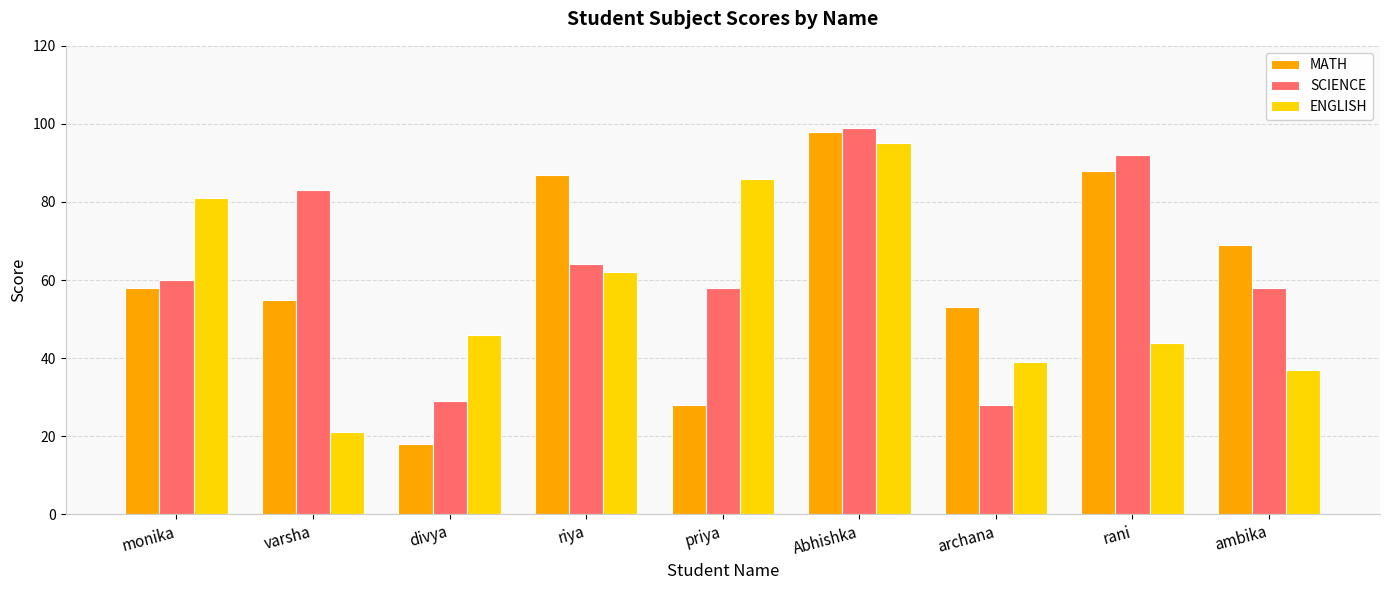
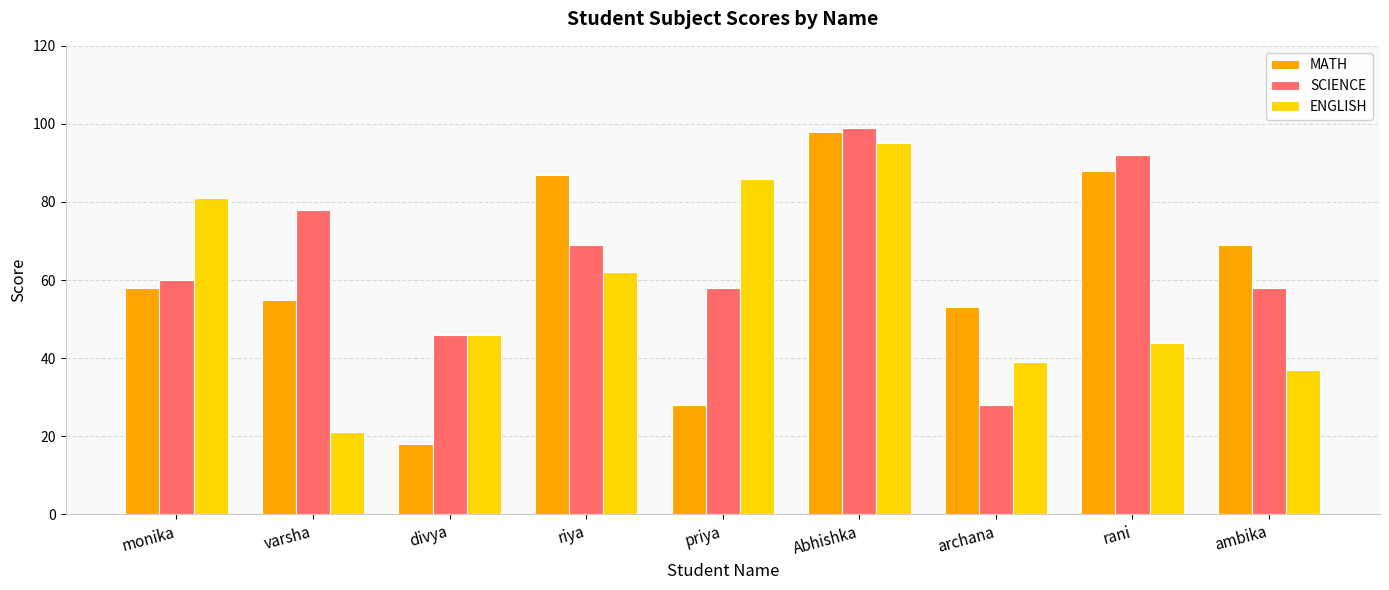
  {
    "SCIENCE": {
      "monika": 60,
-     "varsha": 83,
-     "divya": 29,
-     "riya": 64,
+     "varsha": 78,
+     "divya": 46,
+     "riya": 69,
      "priya": 58,
      "Abhishka": 99,
      "archana": 28,
      "rani": 92,
      "ambika": 58
    }
  }
